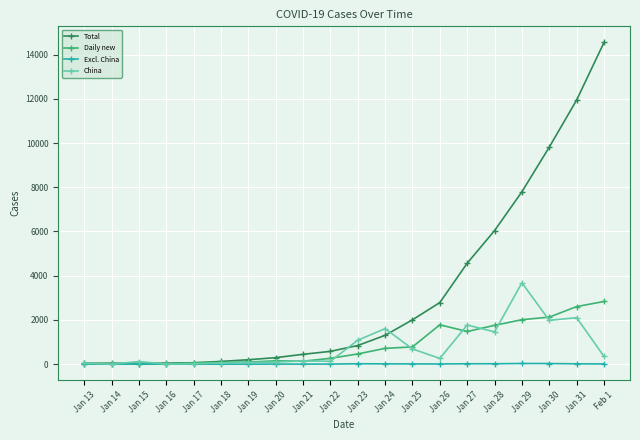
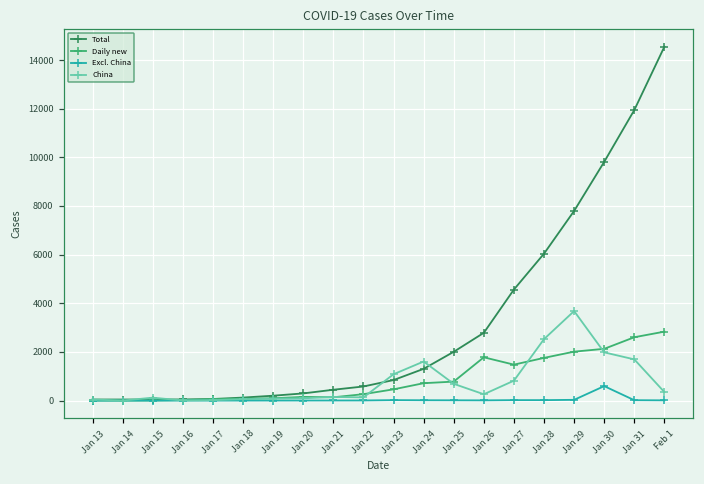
  {
    "Excl. China": {
      "Jan 21": 0,
      "Jan 22": 0,
      "Jan 23": 0,
      "Jan 24": 0,
      "Jan 25": 0,
      "Jan 26": 0,
      "Jan 27": 0,
      "Jan 28": 0,
      "Jan 29": 0,
-     "Jan 30": 0,
+     "Jan 30": 600,
      "Jan 31": 0,
      "Feb 1": 0
    },
    "China": {
      "Jan 22": 100,
      "Jan 23": 1100,
      "Jan 24": 1600,
      "Jan 26": 300,
-     "Jan 27": 1800,
-     "Jan 28": 1500,
+     "Jan 27": 800,
+     "Jan 28": 2500,
      "Jan 29": 3700,
      "Jan 30": 2000,
-     "Jan 31": 2100,
+     "Jan 31": 1700,
      "Feb 1": 300
    }
  }
